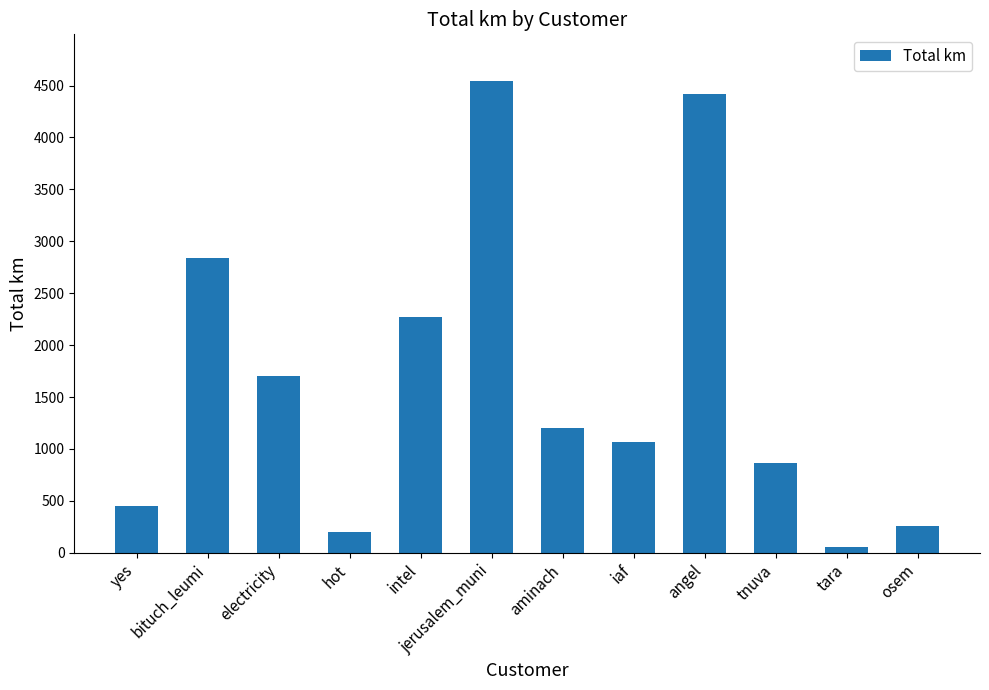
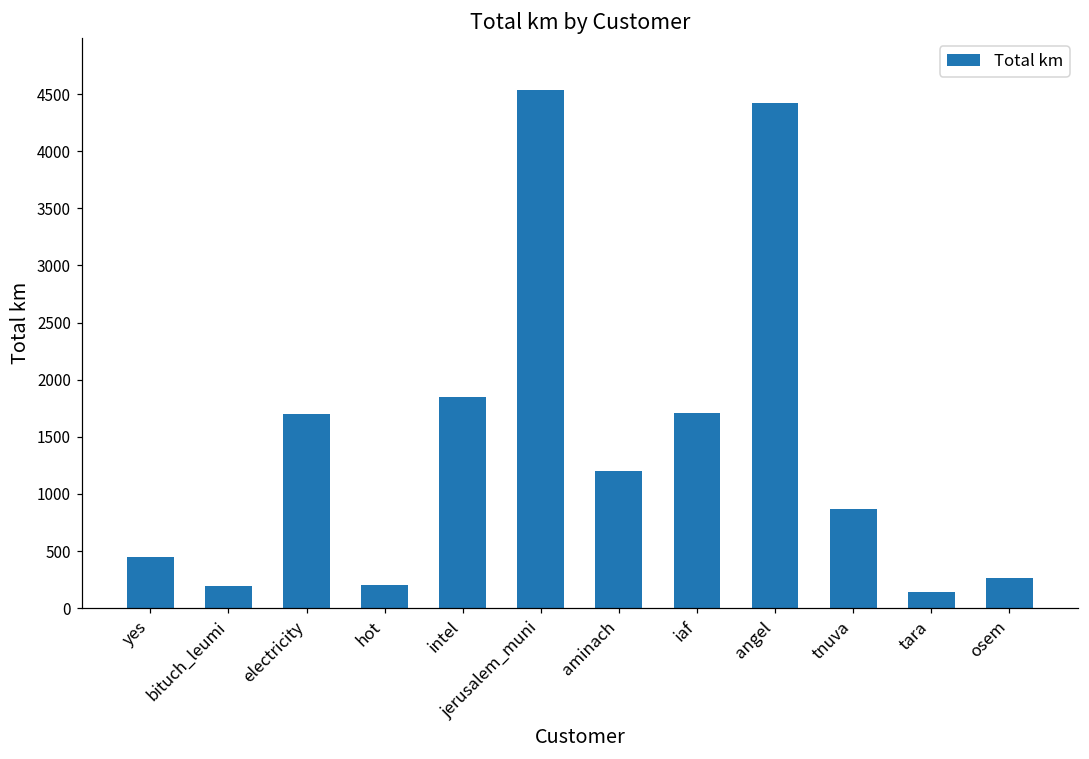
  {
    "yes": 450,
-   "bituch_leumi": 2840,
+   "bituch_leumi": 190,
    "electricity": 1700,
    "hot": 200,
-   "intel": 2270,
+   "intel": 1840,
    "jerusalem_muni": 4540,
    "aminach": 1200,
-   "iaf": 1070,
+   "iaf": 1710,
    "angel": 4420,
    "tnuva": 870,
-   "tara": 60,
+   "tara": 140,
    "osem": 260
  }
